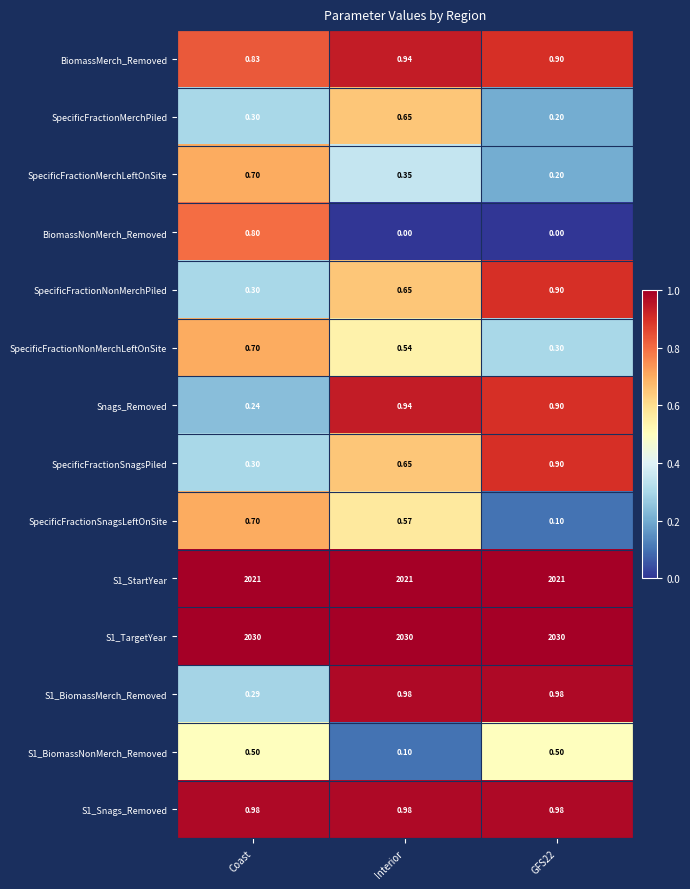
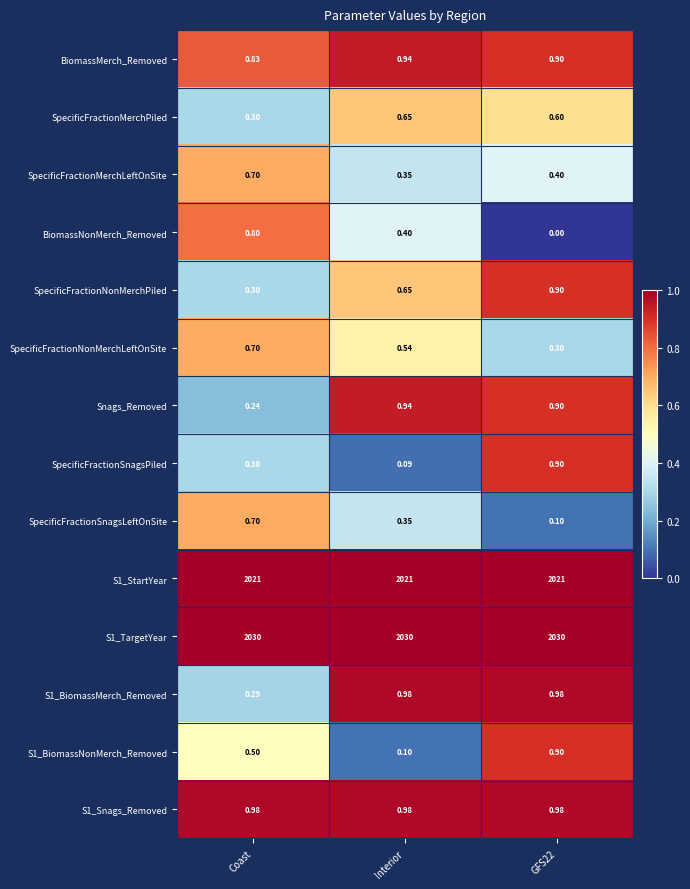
  {
    "BiomassMerch_Removed": {
      "Coast": 0.83,
      "Interior": 0.94,
      "GFS22": 0.90
    },
    "SpecificFractionMerchPiled": {
      "Coast": 0.30,
      "Interior": 0.65,
-     "GFS22": 0.20
+     "GFS22": 0.60
    },
    "SpecificFractionMerchLeftOnSite": {
      "Coast": 0.70,
      "Interior": 0.35,
-     "GFS22": 0.20
+     "GFS22": 0.40
    },
    "BiomassNonMerch_Removed": {
      "Coast": 0.80,
-     "Interior": 0.00,
+     "Interior": 0.40,
      "GFS22": 0.00
    },
    "SpecificFractionNonMerchPiled": {
      "Coast": 0.30,
      "Interior": 0.65,
      "GFS22": 0.90
    },
    "SpecificFractionNonMerchLeftOnSite": {
      "Coast": 0.70,
      "Interior": 0.54,
      "GFS22": 0.30
    },
    "Snags_Removed": {
      "Coast": 0.24,
      "Interior": 0.94,
      "GFS22": 0.90
    },
    "SpecificFractionSnagsPiled": {
      "Coast": 0.30,
-     "Interior": 0.65,
+     "Interior": 0.09,
      "GFS22": 0.90
    },
    "SpecificFractionSnagsLeftOnSite": {
      "Coast": 0.70,
-     "Interior": 0.57,
+     "Interior": 0.35,
      "GFS22": 0.10
    },
    "S1_StartYear": {
      "Coast": 2021,
      "Interior": 2021,
      "GFS22": 2021
    },
    "S1_TargetYear": {
      "Coast": 2030,
      "Interior": 2030,
      "GFS22": 2030
    },
    "S1_BiomassMerch_Removed": {
      "Coast": 0.29,
      "Interior": 0.98,
      "GFS22": 0.98
    },
    "S1_BiomassNonMerch_Removed": {
      "Coast": 0.50,
      "Interior": 0.10,
-     "GFS22": 0.50
+     "GFS22": 0.90
    },
    "S1_Snags_Removed": {
      "Coast": 0.98,
      "Interior": 0.98,
      "GFS22": 0.98
    }
  }
